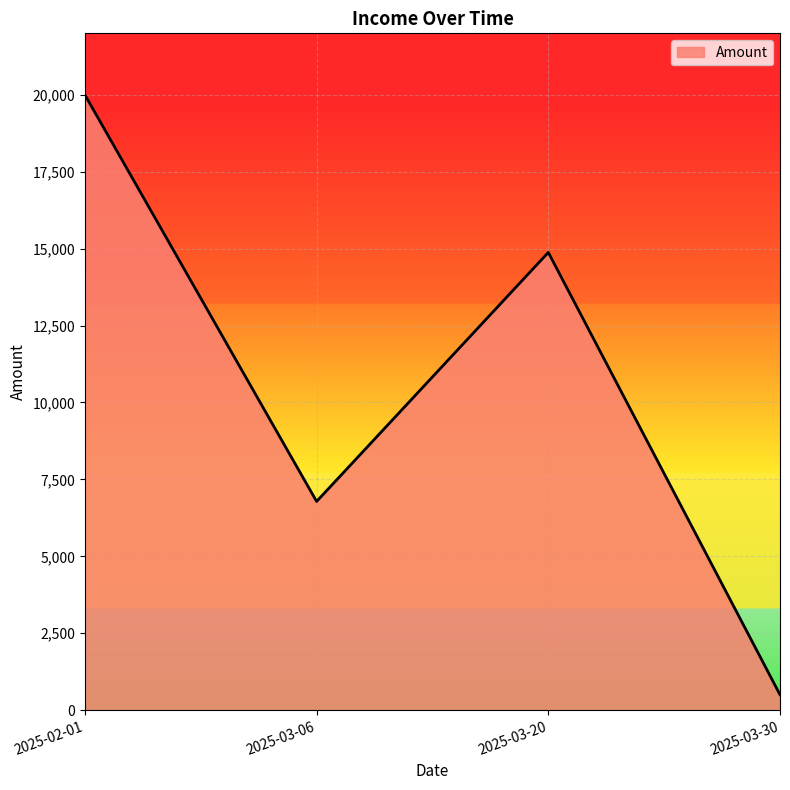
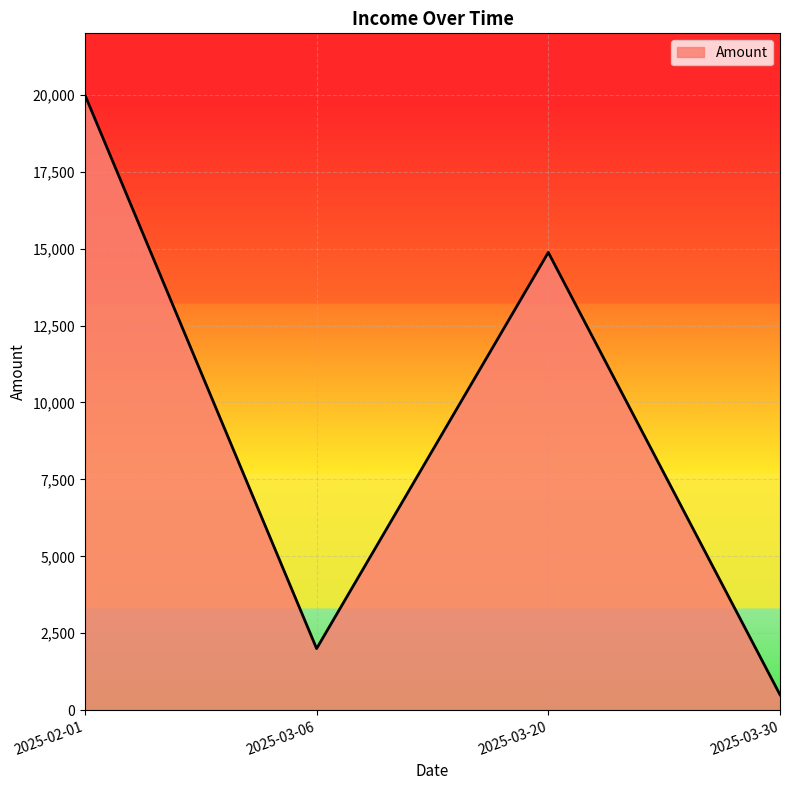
  {
    "2025-02-01": "20,000",
-   "2025-03-06": "6,800",
+   "2025-03-06": "2,000",
    "2025-03-20": "14,900",
    "2025-03-30": "500"
  }
